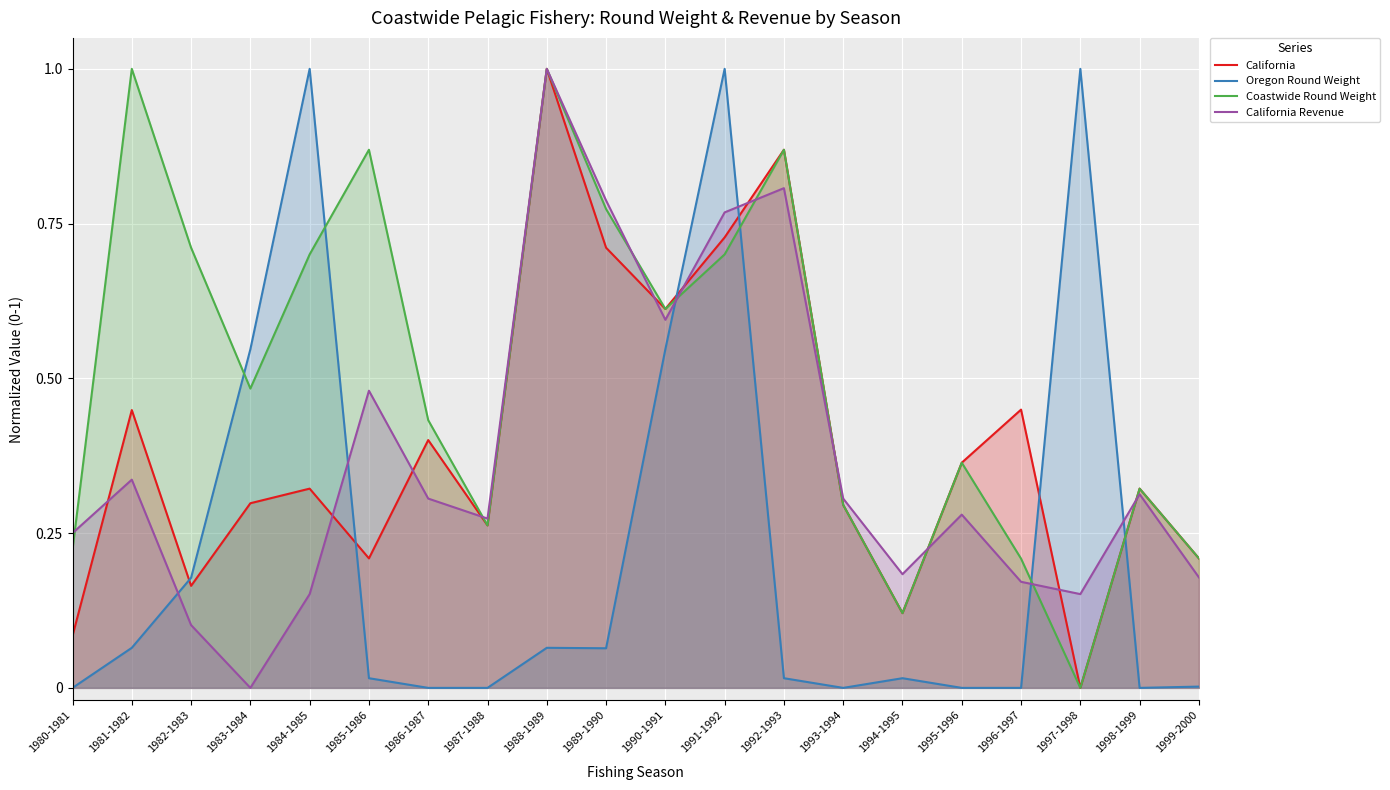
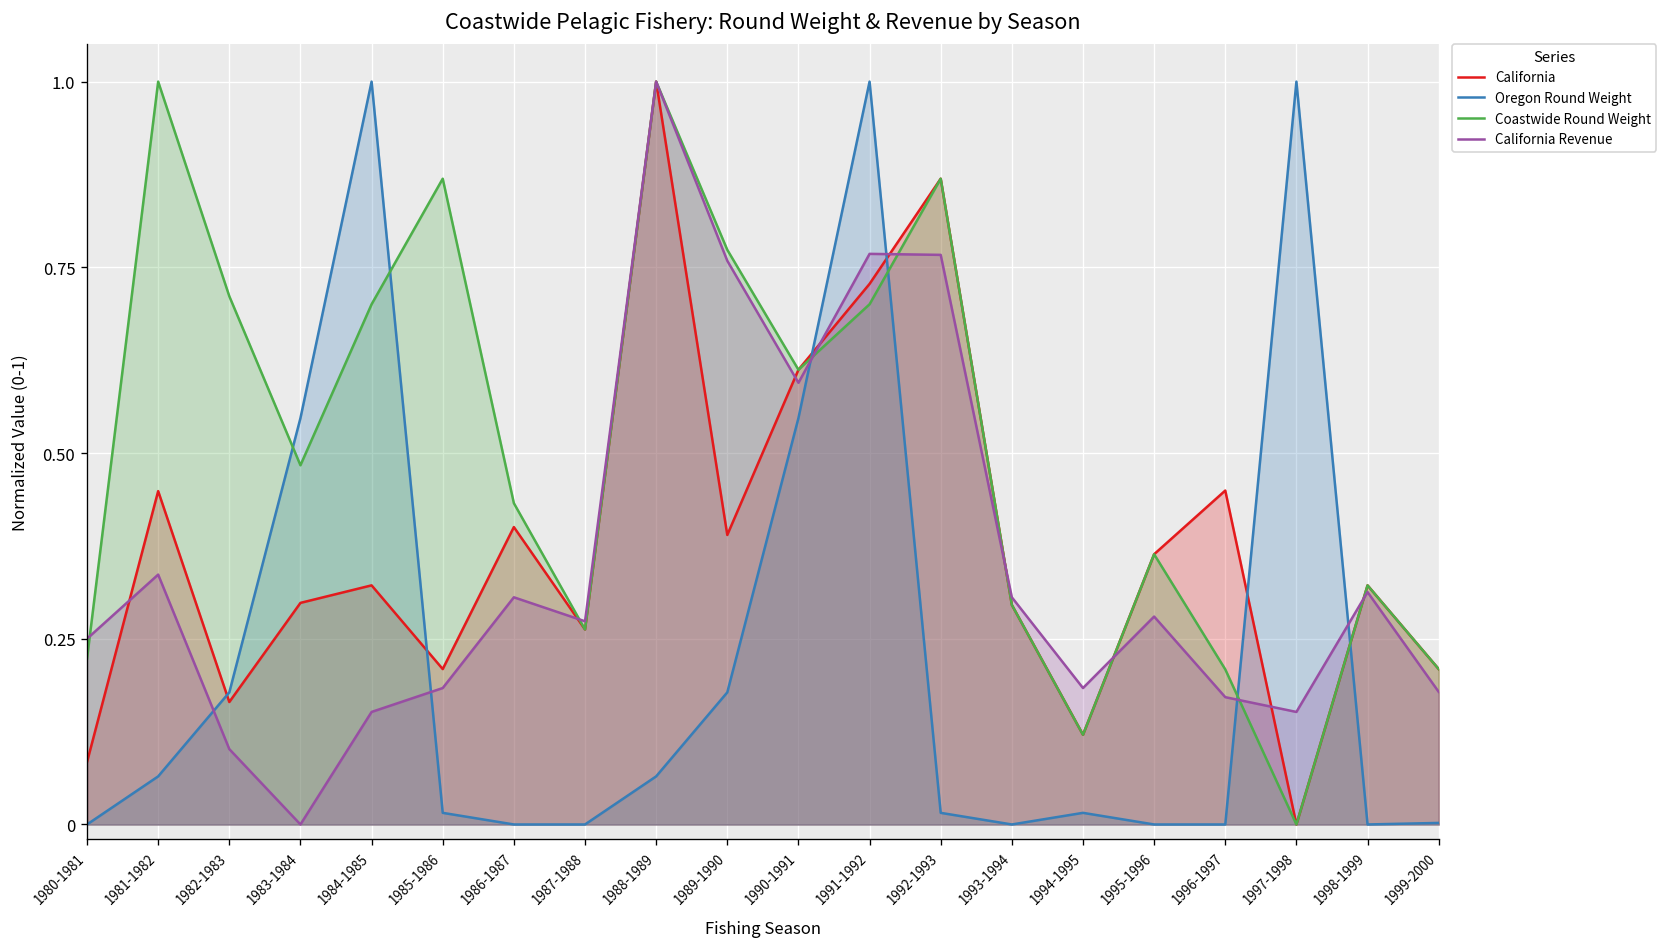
  {
    "California": {
      "1980-1981": 0.08,
      "1981-1982": 0.45,
      "1982-1983": 0.16,
      "1983-1984": 0.30,
      "1984-1985": 0.32,
      "1985-1986": 0.21,
      "1986-1987": 0.40,
-     "1989-1990": 0.71,
+     "1989-1990": 0.39,
      "1991-1992": 0.73,
      "1996-1997": 0.45
    },
    "Oregon Round Weight": {
      "1980-1981": 0.00,
      "1981-1982": 0.06,
      "1982-1983": 0.18,
      "1983-1984": 0.55,
      "1984-1985": 1.00,
      "1985-1986": 0.02,
      "1986-1987": 0.00,
      "1987-1988": 0.00,
      "1988-1989": 0.06,
-     "1989-1990": 0.06,
+     "1989-1990": 0.18,
      "1990-1991": 0.55,
      "1991-1992": 1.00,
      "1992-1993": 0.02,
      "1993-1994": 0.00,
      "1994-1995": 0.02,
      "1995-1996": 0.00,
      "1996-1997": 0.00,
      "1997-1998": 1.00,
      "1998-1999": 0.00,
      "1999-2000": 0.00
    },
    "Coastwide Round Weight": {
      "1980-1981": 0.22,
      "1981-1982": 1.00,
      "1982-1983": 0.71,
      "1983-1984": 0.48,
      "1984-1985": 0.70,
      "1985-1986": 0.87,
      "1986-1987": 0.43,
      "1989-1990": 0.77,
      "1991-1992": 0.70,
      "1996-1997": 0.21
    },
    "California Revenue": {
      "1980-1981": 0.25,
      "1981-1982": 0.34,
      "1982-1983": 0.10,
      "1983-1984": 0.00,
      "1984-1985": 0.15,
-     "1985-1986": 0.48,
+     "1985-1986": 0.18,
      "1986-1987": 0.31,
      "1987-1988": 0.27,
-     "1989-1990": 0.79,
+     "1989-1990": 0.76,
      "1990-1991": 0.59,
      "1991-1992": 0.77,
-     "1992-1993": 0.81,
+     "1992-1993": 0.77,
      "1993-1994": 0.31,
      "1994-1995": 0.18,
      "1995-1996": 0.28,
      "1996-1997": 0.17,
      "1997-1998": 0.15,
      "1998-1999": 0.31,
      "1999-2000": 0.18
    }
  }
